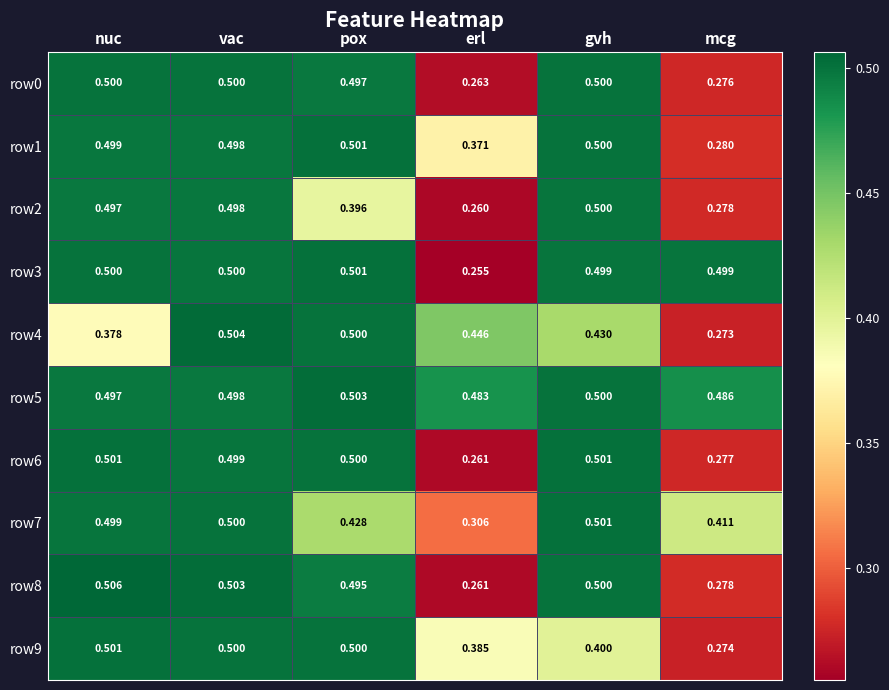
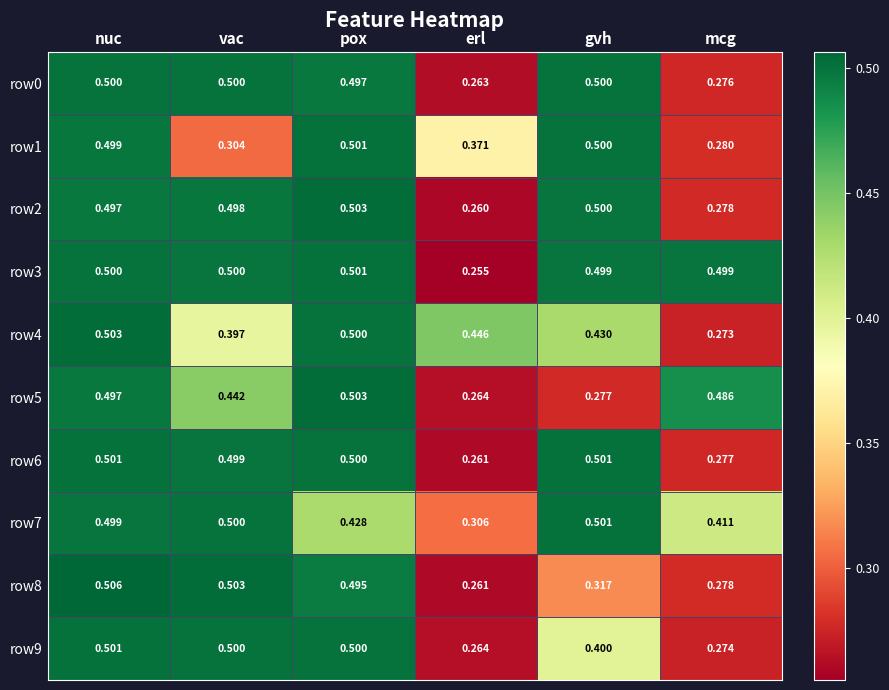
  {
    "row0": {
      "nuc": 0.500,
      "vac": 0.500,
      "pox": 0.497,
      "erl": 0.263,
      "gvh": 0.500,
      "mcg": 0.276
    },
    "row1": {
      "nuc": 0.499,
-     "vac": 0.498,
+     "vac": 0.304,
      "pox": 0.501,
      "erl": 0.371,
      "gvh": 0.500,
      "mcg": 0.280
    },
    "row2": {
      "nuc": 0.497,
      "vac": 0.498,
-     "pox": 0.396,
+     "pox": 0.503,
      "erl": 0.260,
      "gvh": 0.500,
      "mcg": 0.278
    },
    "row3": {
      "nuc": 0.500,
      "vac": 0.500,
      "pox": 0.501,
      "erl": 0.255,
      "gvh": 0.499,
      "mcg": 0.499
    },
    "row4": {
-     "nuc": 0.378,
-     "vac": 0.504,
+     "nuc": 0.503,
+     "vac": 0.397,
      "pox": 0.500,
      "erl": 0.446,
      "gvh": 0.430,
      "mcg": 0.273
    },
    "row5": {
      "nuc": 0.497,
-     "vac": 0.498,
+     "vac": 0.442,
      "pox": 0.503,
-     "erl": 0.483,
-     "gvh": 0.500,
+     "erl": 0.264,
+     "gvh": 0.277,
      "mcg": 0.486
    },
    "row6": {
      "nuc": 0.501,
      "vac": 0.499,
      "pox": 0.500,
      "erl": 0.261,
      "gvh": 0.501,
      "mcg": 0.277
    },
    "row7": {
      "nuc": 0.499,
      "vac": 0.500,
      "pox": 0.428,
      "erl": 0.306,
      "gvh": 0.501,
      "mcg": 0.411
    },
    "row8": {
      "nuc": 0.506,
      "vac": 0.503,
      "pox": 0.495,
      "erl": 0.261,
-     "gvh": 0.500,
+     "gvh": 0.317,
      "mcg": 0.278
    },
    "row9": {
      "nuc": 0.501,
      "vac": 0.500,
      "pox": 0.500,
-     "erl": 0.385,
+     "erl": 0.264,
      "gvh": 0.400,
      "mcg": 0.274
    }
  }
